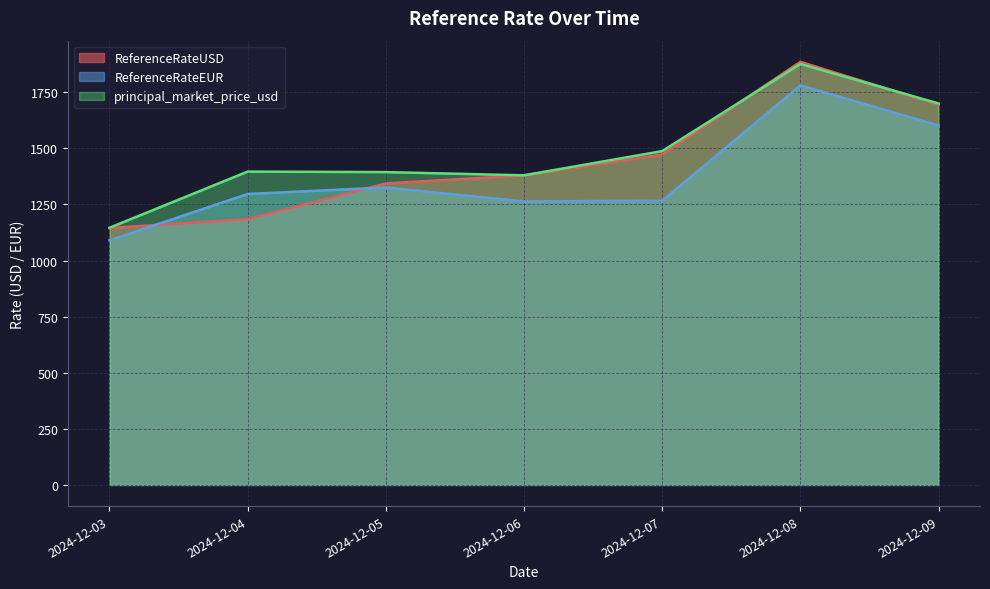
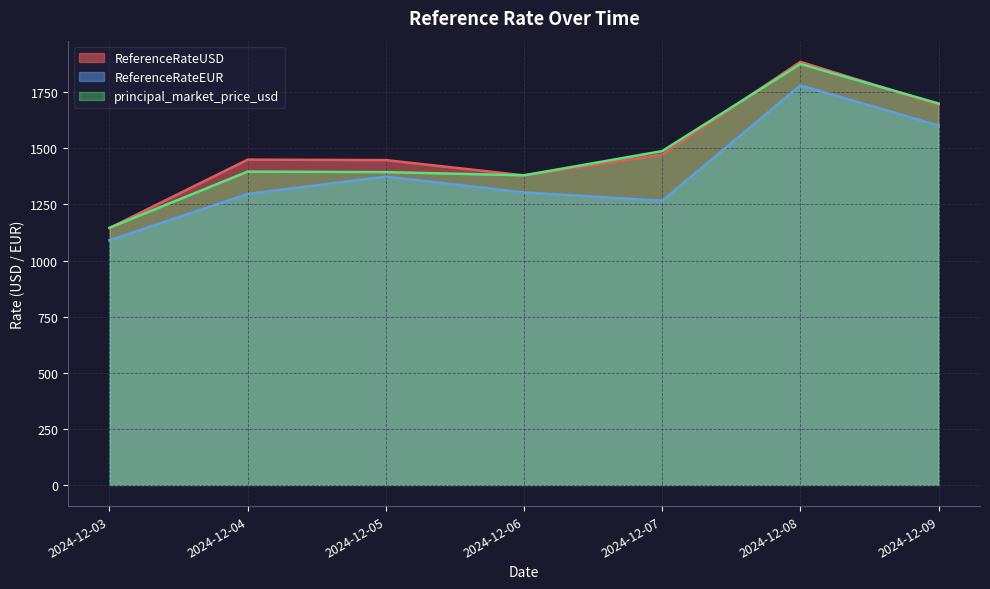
  {
    "ReferenceRateUSD": {
-     "2024-12-04": 1180,
-     "2024-12-05": 1340,
+     "2024-12-04": 1450,
+     "2024-12-05": 1450,
      "2024-12-07": 1470
    },
    "ReferenceRateEUR": {
      "2024-12-03": 1090,
      "2024-12-04": 1300,
-     "2024-12-05": 1330,
-     "2024-12-06": 1260,
+     "2024-12-05": 1370,
+     "2024-12-06": 1300,
      "2024-12-07": 1270,
      "2024-12-08": 1780,
      "2024-12-09": 1600
    },
    "principal_market_price_usd": {
      "2024-12-04": 1400,
      "2024-12-05": 1390,
      "2024-12-07": 1490
    }
  }
